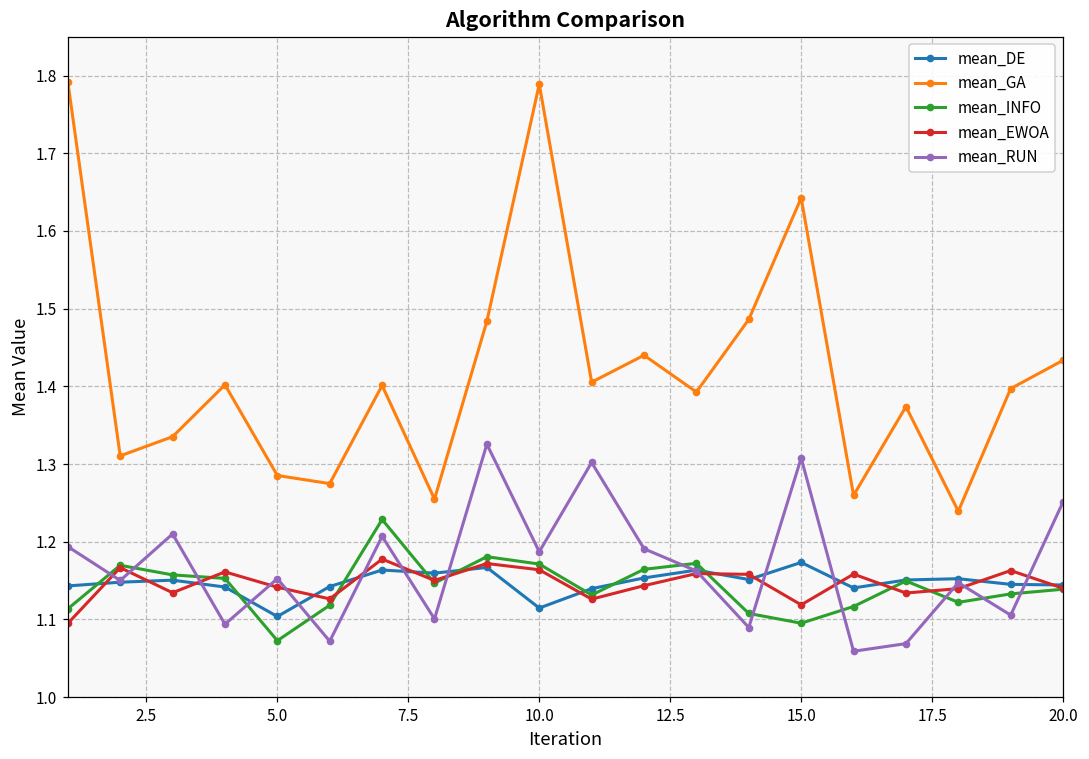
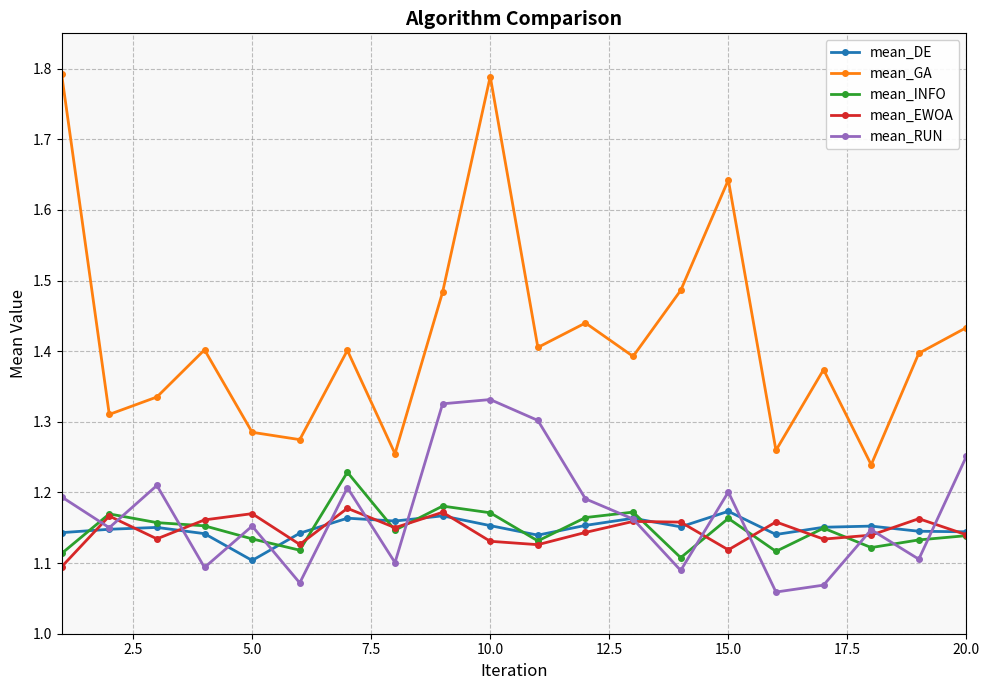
  {
    "mean_DE": {
      "5.0": 1.10,
-     "10.0": 1.11,
+     "10.0": 1.15,
      "15.0": 1.17,
      "20.0": 1.14
    },
    "mean_GA": {
      "5.0": 1.29,
      "10.0": 1.79,
      "15.0": 1.64,
      "20.0": 1.43
    },
    "mean_INFO": {
-     "5.0": 1.07,
+     "5.0": 1.13,
      "10.0": 1.17,
-     "15.0": 1.10
+     "15.0": 1.16
    },
    "mean_EWOA": {
-     "5.0": 1.14,
-     "10.0": 1.16,
+     "5.0": 1.17,
+     "10.0": 1.13,
      "15.0": 1.12
    },
    "mean_RUN": {
      "5.0": 1.15,
-     "10.0": 1.19,
-     "15.0": 1.31,
+     "10.0": 1.33,
+     "15.0": 1.20,
      "20.0": 1.25
    }
  }
